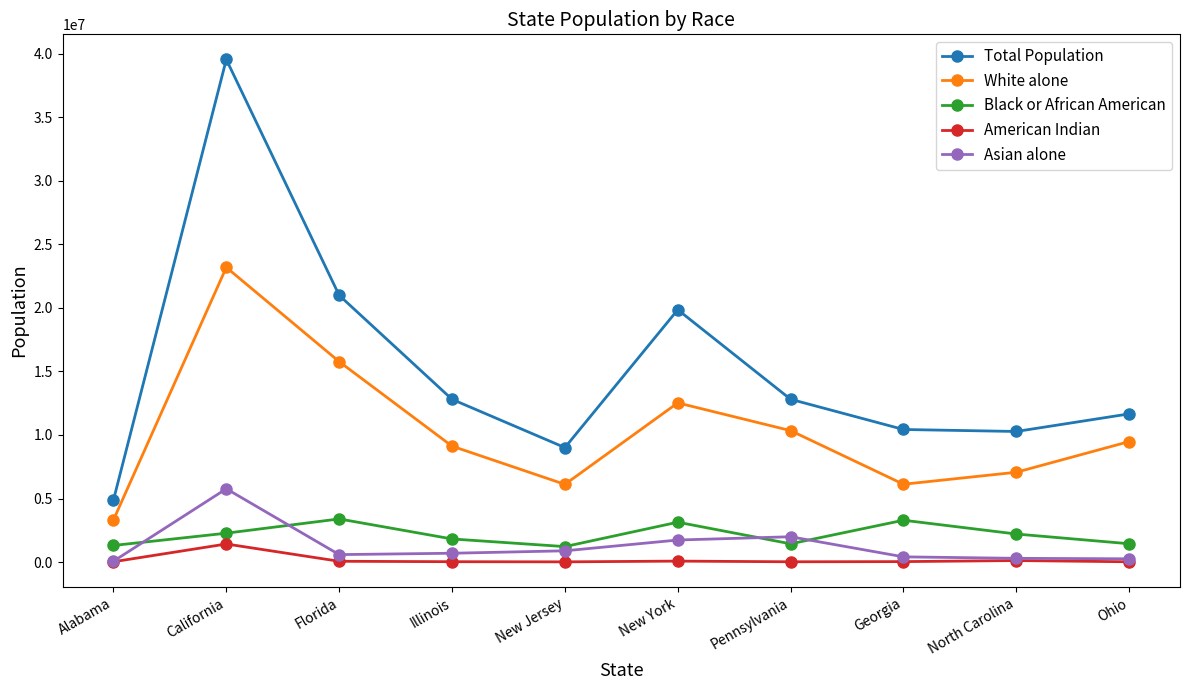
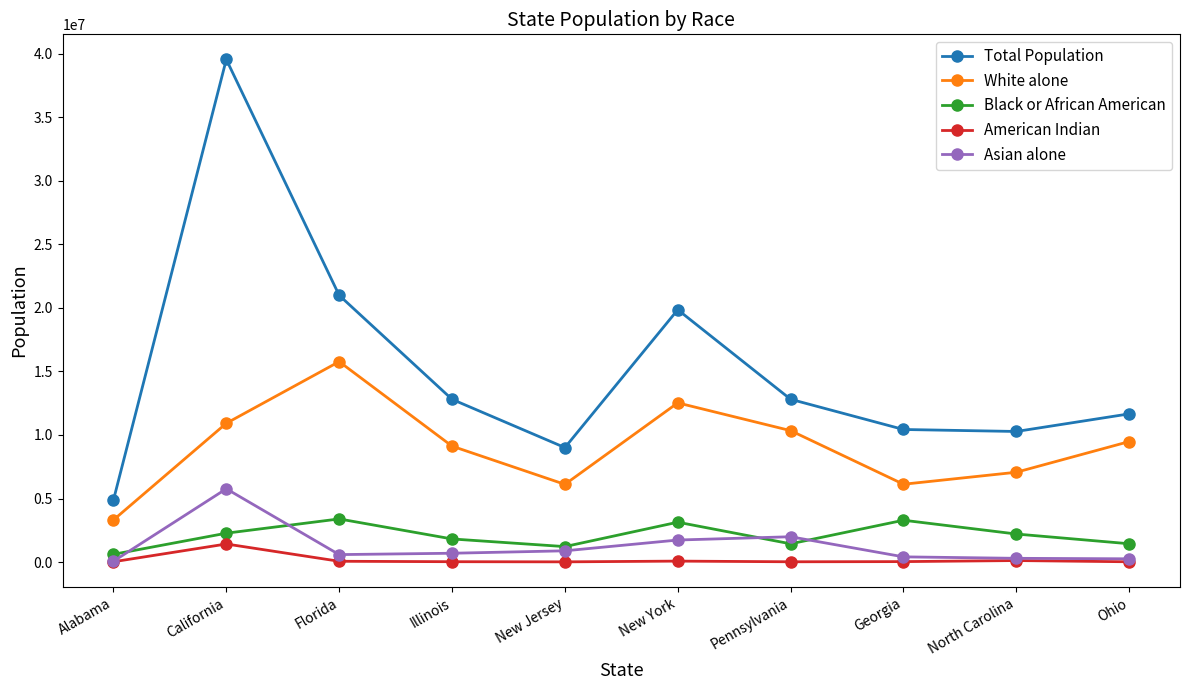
  {
    "Total Population": {
      "Alabama": 4900000,
      "California": 39500000,
      "Florida": 21000000,
      "Illinois": 12800000,
      "New Jersey": 9000000,
      "New York": 19800000,
      "Pennsylvania": 12800000,
      "Georgia": 10400000,
      "North Carolina": 10300000,
      "Ohio": 11700000
    },
    "White alone": {
      "Alabama": 3300000,
-     "California": 23200000,
+     "California": 10900000,
      "Florida": 15800000,
      "Illinois": 9100000,
      "New Jersey": 6100000,
      "New York": 12500000,
      "Pennsylvania": 10300000,
      "Georgia": 6100000,
      "North Carolina": 7100000,
      "Ohio": 9500000
    },
    "Black or African American": {
-     "Alabama": 1300000,
+     "Alabama": 600000,
      "California": 2300000,
      "Florida": 3400000,
      "Illinois": 1800000,
      "New Jersey": 1200000,
      "New York": 3100000,
      "Pennsylvania": 1400000,
      "Georgia": 3300000,
      "North Carolina": 2200000,
      "Ohio": 1400000
    },
    "American Indian": {
      "California": 1400000,
      "Florida": 100000,
      "Illinois": 0,
      "New Jersey": 0,
      "New York": 100000,
      "Pennsylvania": 0,
      "Georgia": 0,
      "Ohio": 0
    },
    "Asian alone": {
      "California": 5800000,
      "Florida": 600000,
      "Illinois": 700000,
      "New Jersey": 900000,
      "New York": 1700000,
      "Pennsylvania": 2000000,
      "Georgia": 400000,
      "Ohio": 300000
    }
  }
